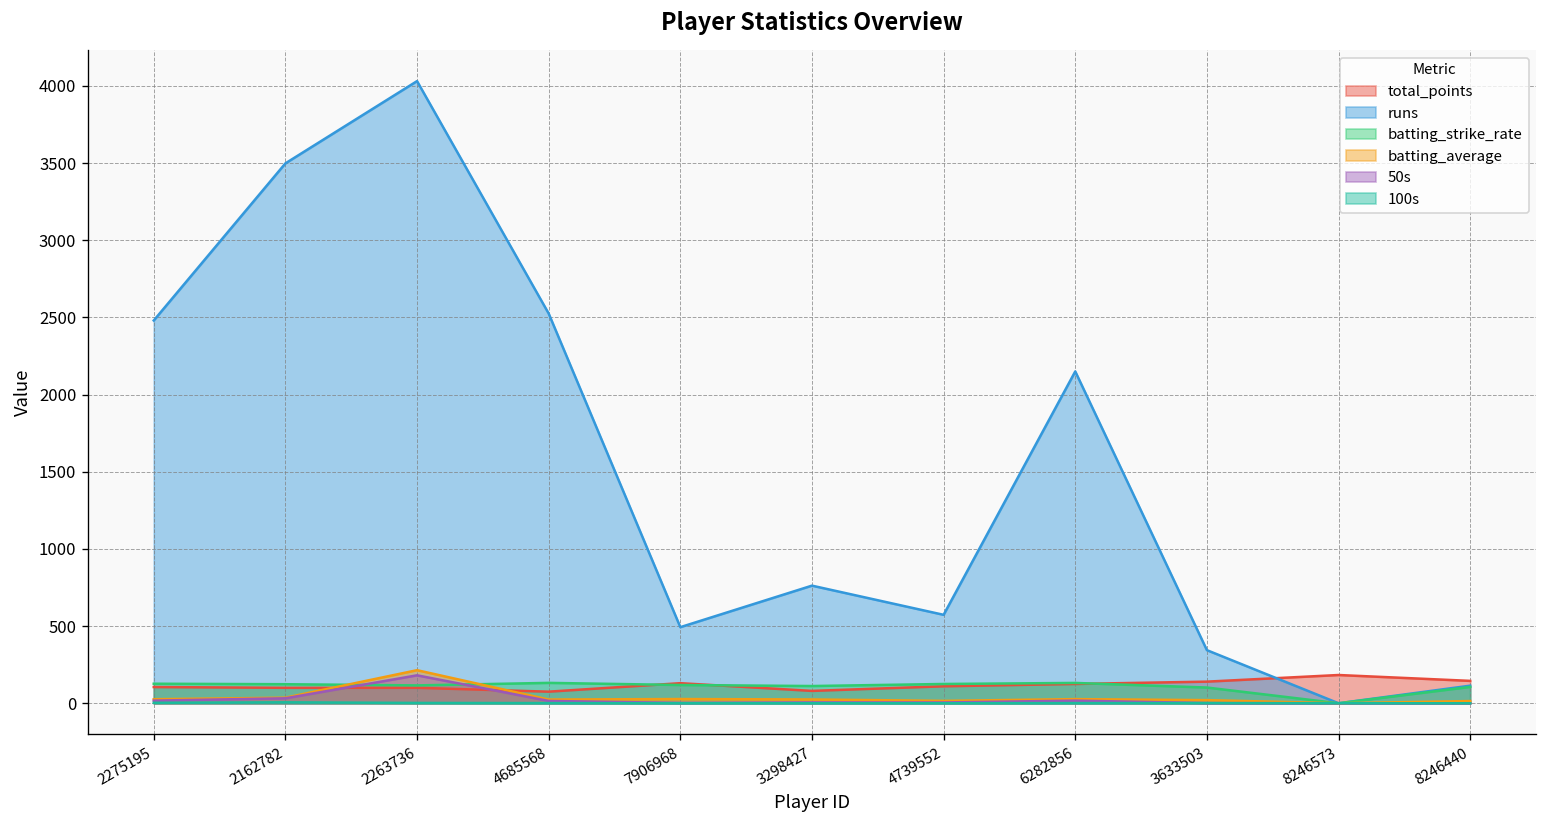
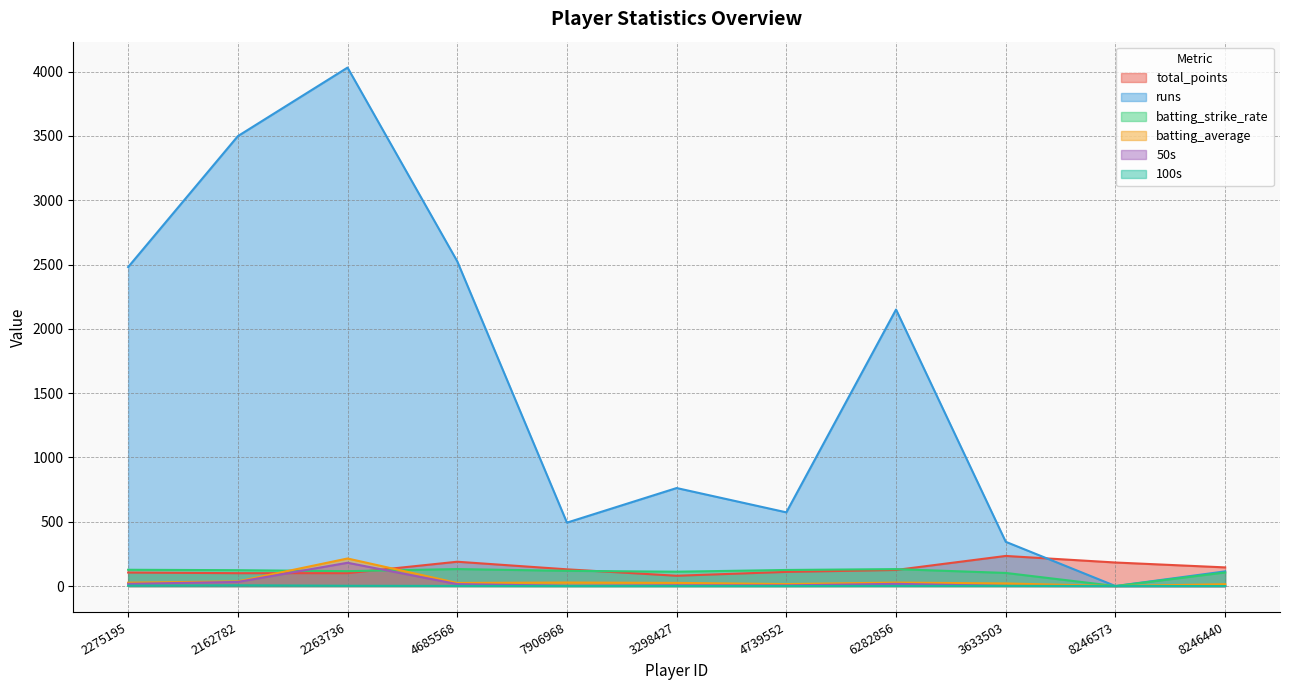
  {
    "total_points": {
      "2275195": 110,
      "2162782": 100,
-     "4685568": 80,
+     "4685568": 190,
      "3298427": 80,
-     "3633503": 140,
+     "3633503": 230,
      "8246573": 180,
      "8246440": 150
    },
    "batting_average": {
      "2263736": 210,
      "7906968": 30
    },
    "50s": {
      "2263736": 180
    }
  }
